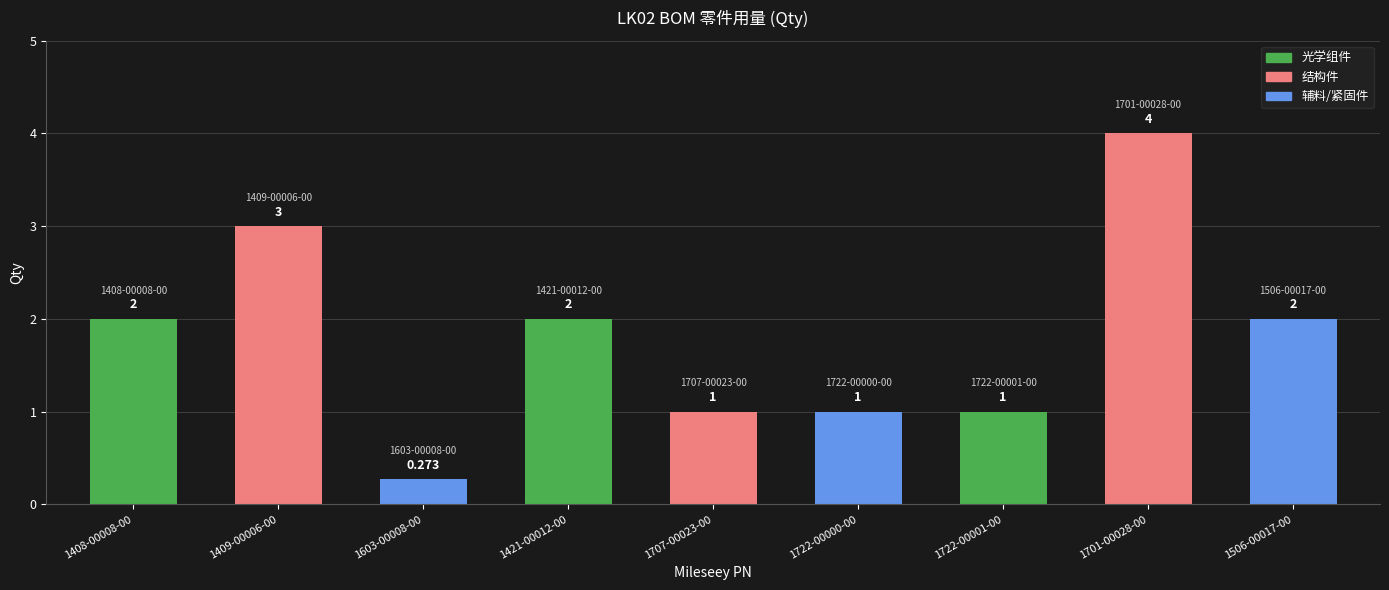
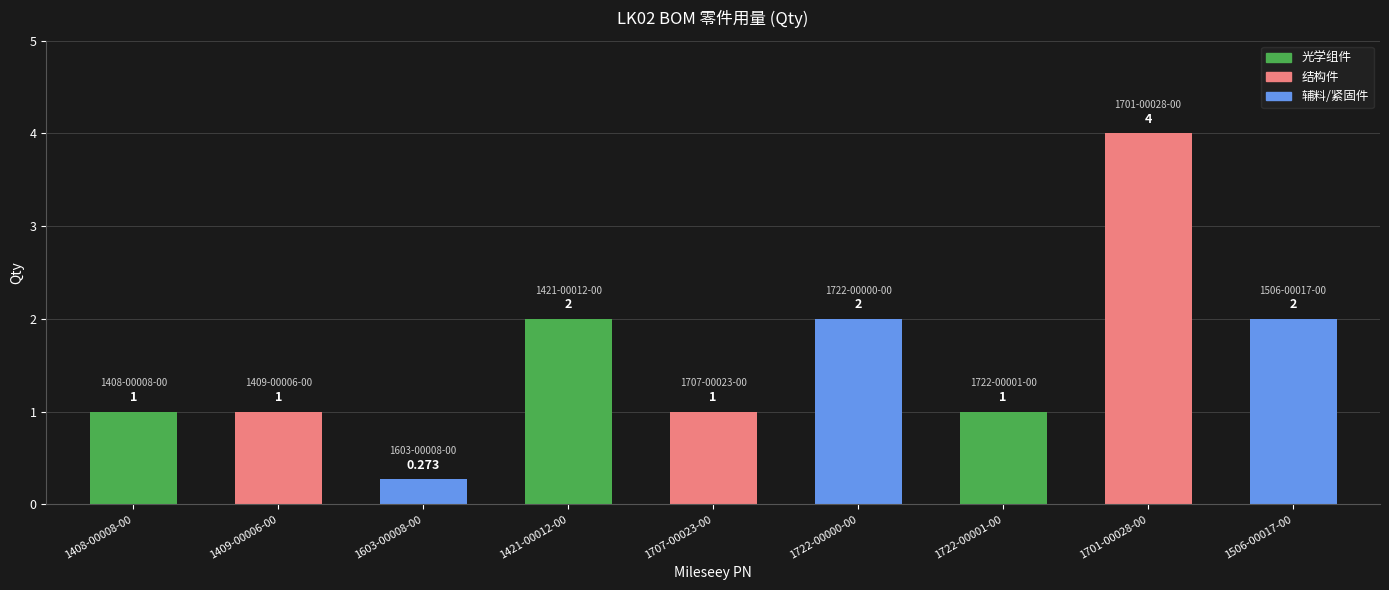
  {
-   "1408-00008-00": 2,
-   "1409-00006-00": 3,
+   "1408-00008-00": 1,
+   "1409-00006-00": 1,
    "1603-00008-00": 0.273,
    "1421-00012-00": 2,
    "1707-00023-00": 1,
-   "1722-00000-00": 1,
+   "1722-00000-00": 2,
    "1722-00001-00": 1,
    "1701-00028-00": 4,
    "1506-00017-00": 2
  }
